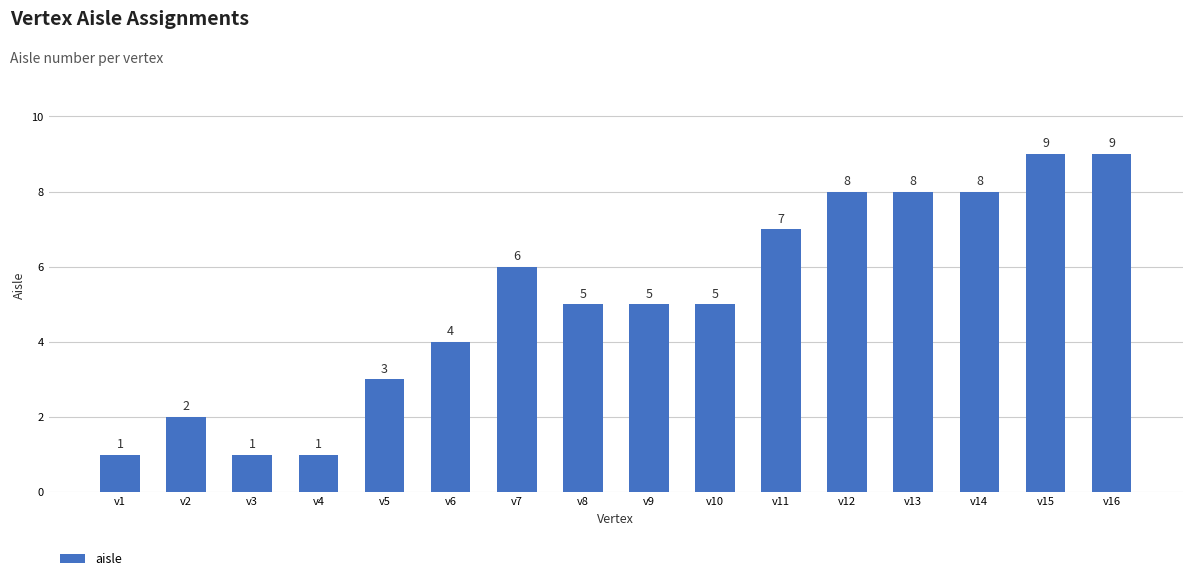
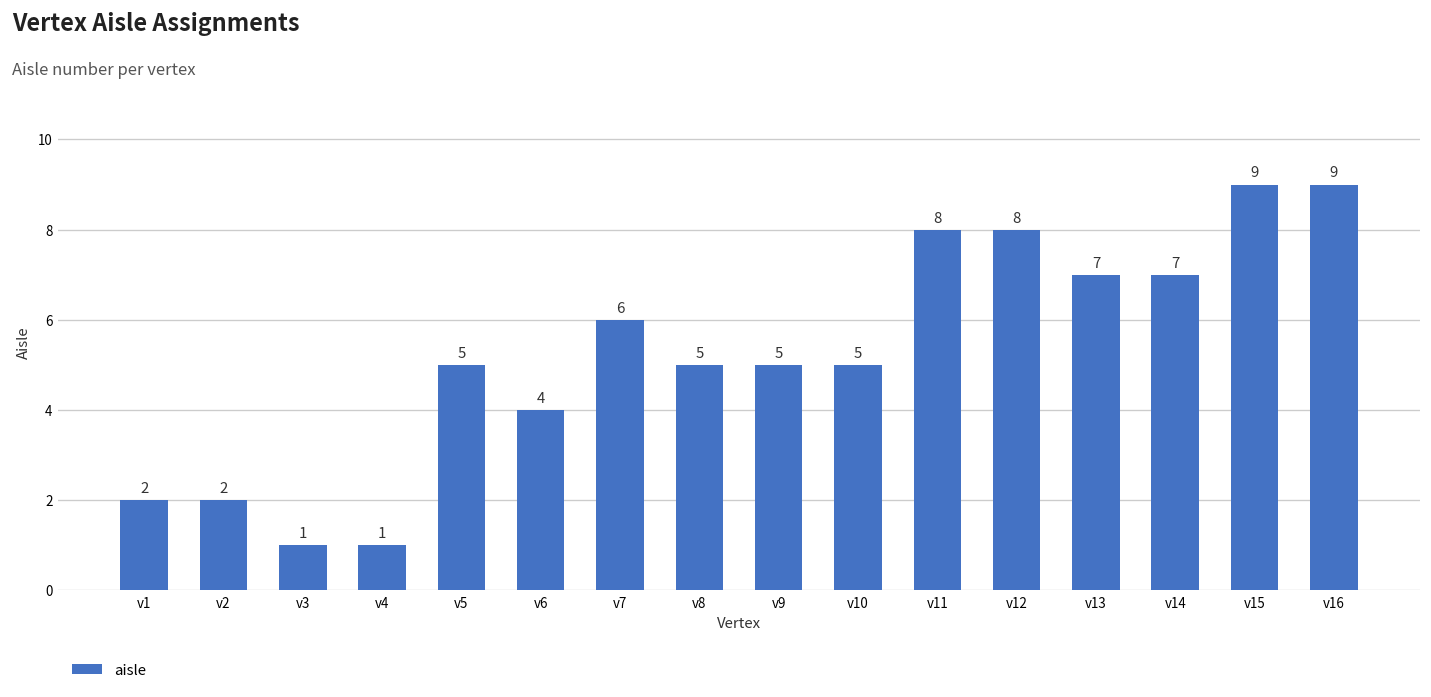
  {
-   "v1": 1,
+   "v1": 2,
    "v2": 2,
    "v3": 1,
    "v4": 1,
-   "v5": 3,
+   "v5": 5,
    "v6": 4,
    "v7": 6,
    "v8": 5,
    "v9": 5,
    "v10": 5,
-   "v11": 7,
+   "v11": 8,
    "v12": 8,
-   "v13": 8,
-   "v14": 8,
+   "v13": 7,
+   "v14": 7,
    "v15": 9,
    "v16": 9
  }
